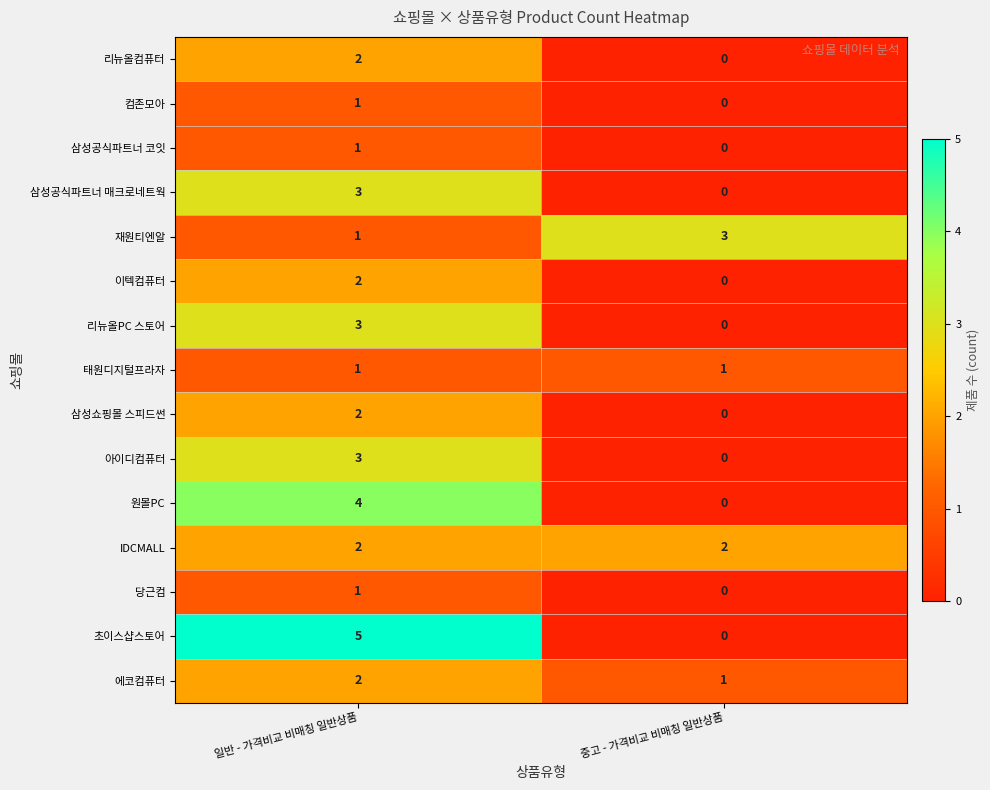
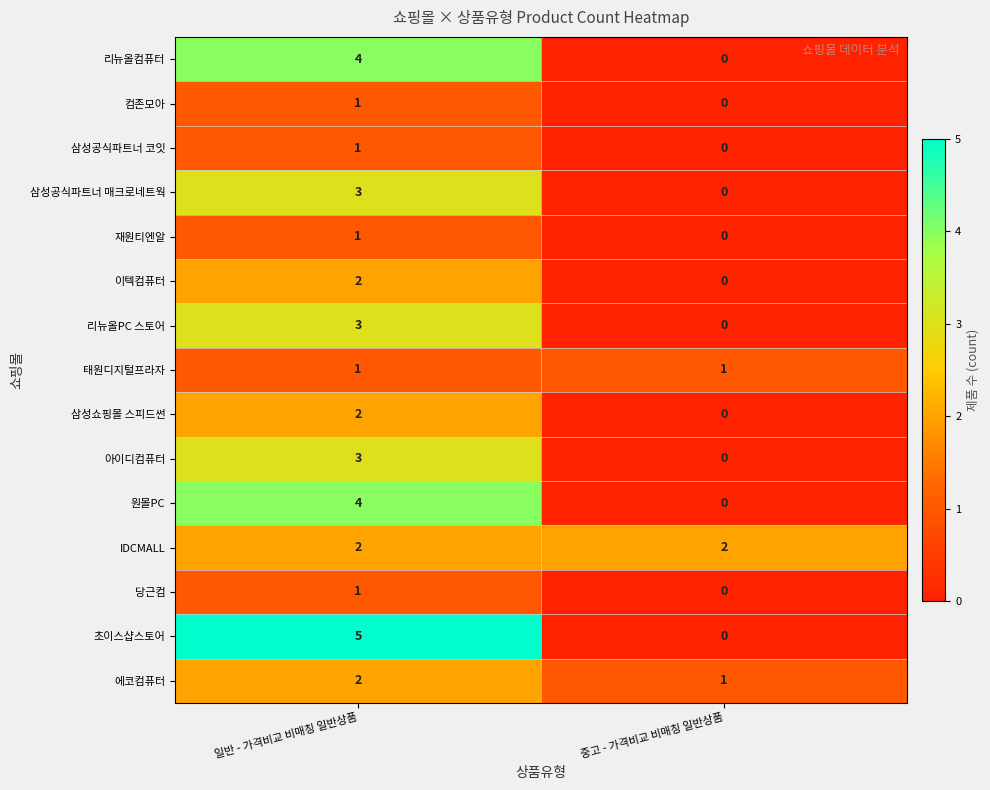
  {
    "리뉴올컴퓨터": {
-     "일반 - 가격비교 비매칭 일반상품": 2
+     "일반 - 가격비교 비매칭 일반상품": 4
    },
    "컴존모아": {
      "일반 - 가격비교 비매칭 일반상품": 1,
      "중고 - 가격비교 비매칭 일반상품": 0
    },
    "삼성공식파트너 코잇": {
      "일반 - 가격비교 비매칭 일반상품": 1,
      "중고 - 가격비교 비매칭 일반상품": 0
    },
    "삼성공식파트너 매크로네트웍": {
      "일반 - 가격비교 비매칭 일반상품": 3,
      "중고 - 가격비교 비매칭 일반상품": 0
    },
    "재원티엔알": {
      "일반 - 가격비교 비매칭 일반상품": 1,
-     "중고 - 가격비교 비매칭 일반상품": 3
+     "중고 - 가격비교 비매칭 일반상품": 0
    },
    "이텍컴퓨터": {
      "일반 - 가격비교 비매칭 일반상품": 2,
      "중고 - 가격비교 비매칭 일반상품": 0
    },
    "리뉴올PC 스토어": {
      "일반 - 가격비교 비매칭 일반상품": 3,
      "중고 - 가격비교 비매칭 일반상품": 0
    },
    "태원디지털프라자": {
      "일반 - 가격비교 비매칭 일반상품": 1,
      "중고 - 가격비교 비매칭 일반상품": 1
    },
    "삼성쇼핑몰 스피드썬": {
      "일반 - 가격비교 비매칭 일반상품": 2,
      "중고 - 가격비교 비매칭 일반상품": 0
    },
    "아이디컴퓨터": {
      "일반 - 가격비교 비매칭 일반상품": 3,
      "중고 - 가격비교 비매칭 일반상품": 0
    },
    "원몰PC": {
      "일반 - 가격비교 비매칭 일반상품": 4,
      "중고 - 가격비교 비매칭 일반상품": 0
    },
    "IDCMALL": {
      "일반 - 가격비교 비매칭 일반상품": 2,
      "중고 - 가격비교 비매칭 일반상품": 2
    },
    "당근컴": {
      "일반 - 가격비교 비매칭 일반상품": 1,
      "중고 - 가격비교 비매칭 일반상품": 0
    },
    "초이스샵스토어": {
      "일반 - 가격비교 비매칭 일반상품": 5,
      "중고 - 가격비교 비매칭 일반상품": 0
    },
    "에코컴퓨터": {
      "일반 - 가격비교 비매칭 일반상품": 2,
      "중고 - 가격비교 비매칭 일반상품": 1
    }
  }
